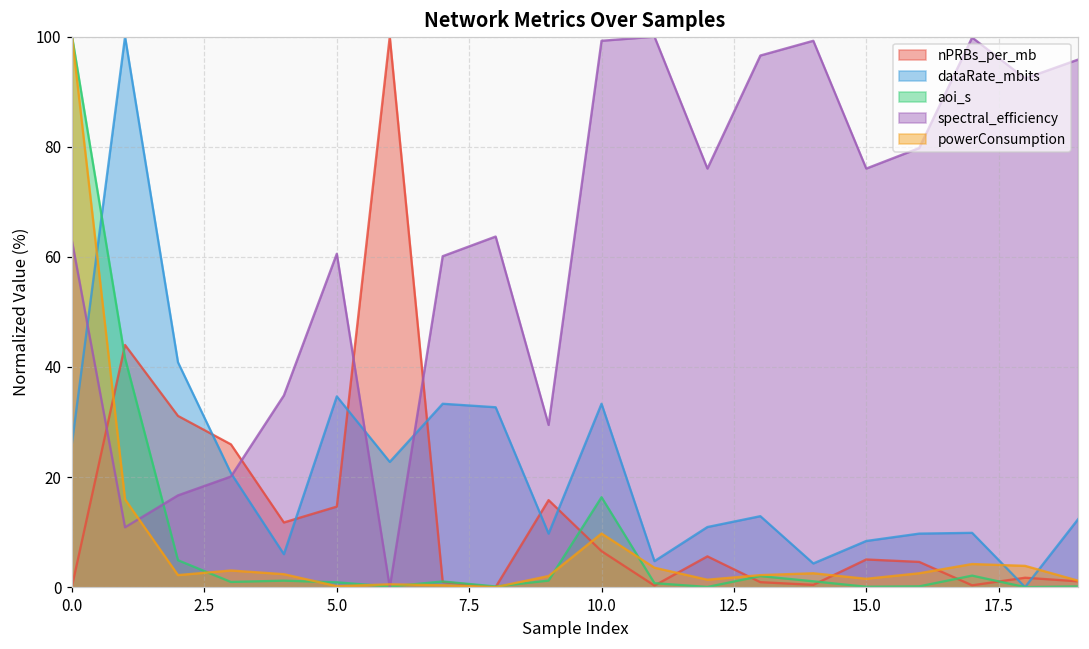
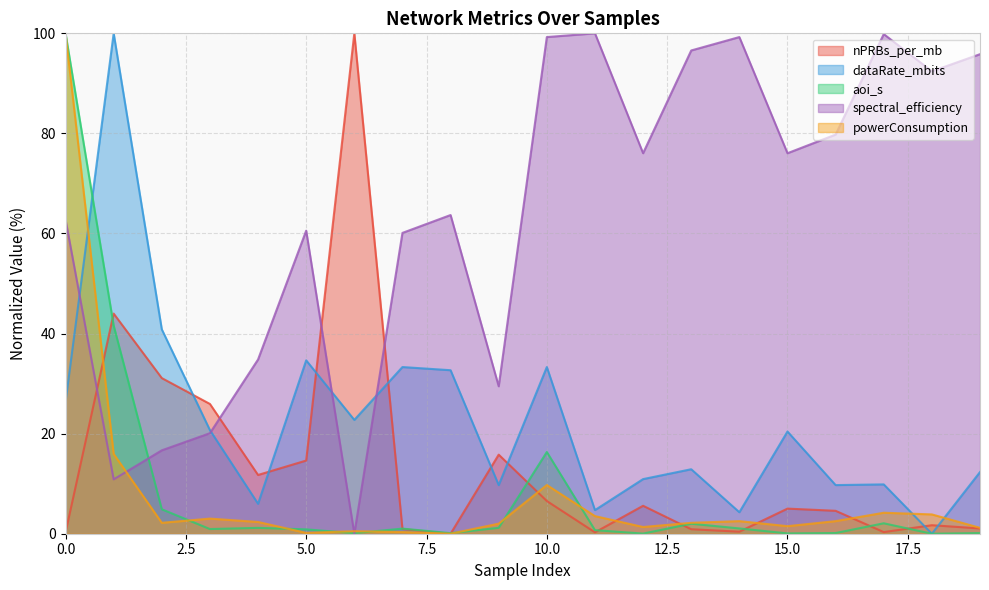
  {
    "nPRBs_per_mb": {
      "0.0": 0,
      "5.0": 15,
      "10.0": 7,
      "15.0": 5
    },
    "dataRate_mbits": {
      "0.0": 26,
      "5.0": 35,
      "10.0": 33,
-     "15.0": 8
+     "15.0": 20
    },
    "aoi_s": {
      "5.0": 1,
      "10.0": 16,
      "15.0": 0
    },
    "spectral_efficiency": {
      "0.0": 63,
      "5.0": 61,
      "10.0": 99,
      "15.0": 76
    },
    "powerConsumption": {
      "5.0": 0,
      "10.0": 10,
      "15.0": 2
    }
  }
